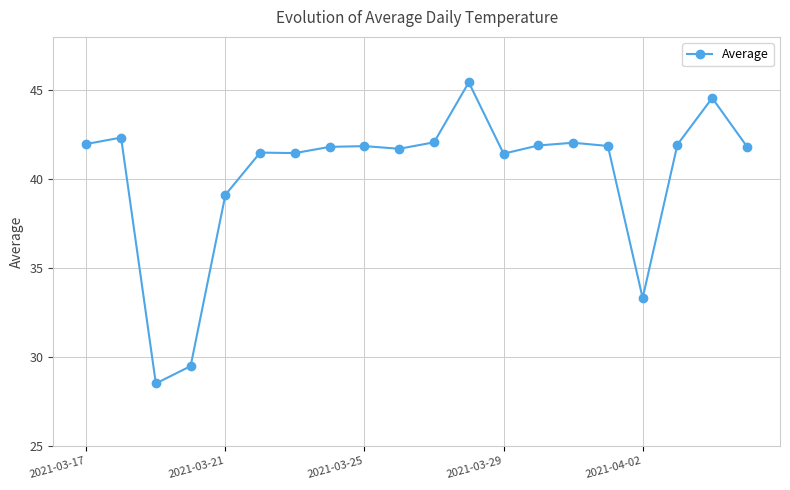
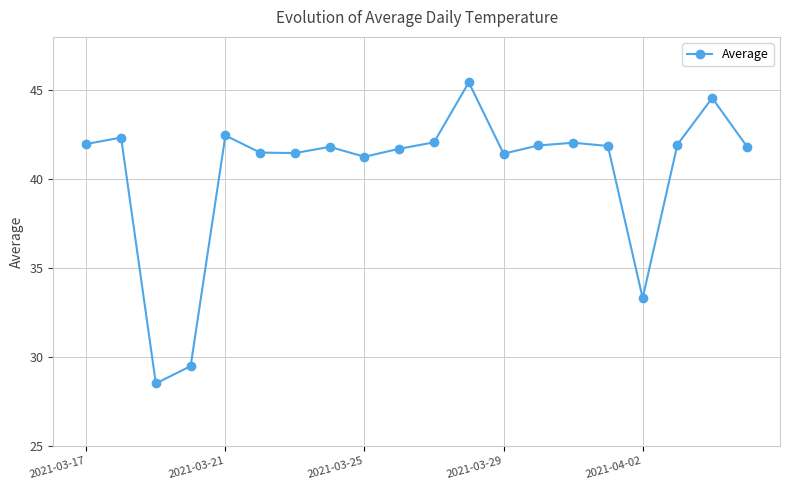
  {
    "2021-03-17": 42.0,
-   "2021-03-21": 39.1,
-   "2021-03-25": 41.9,
+   "2021-03-21": 42.5,
+   "2021-03-25": 41.3,
    "2021-03-29": 41.4,
    "2021-04-02": 33.3
  }
